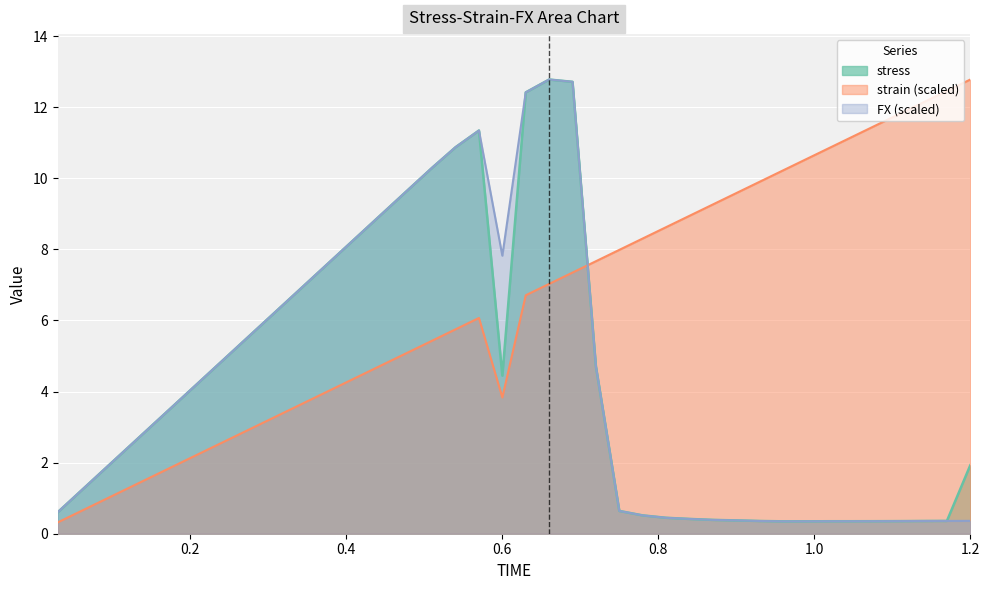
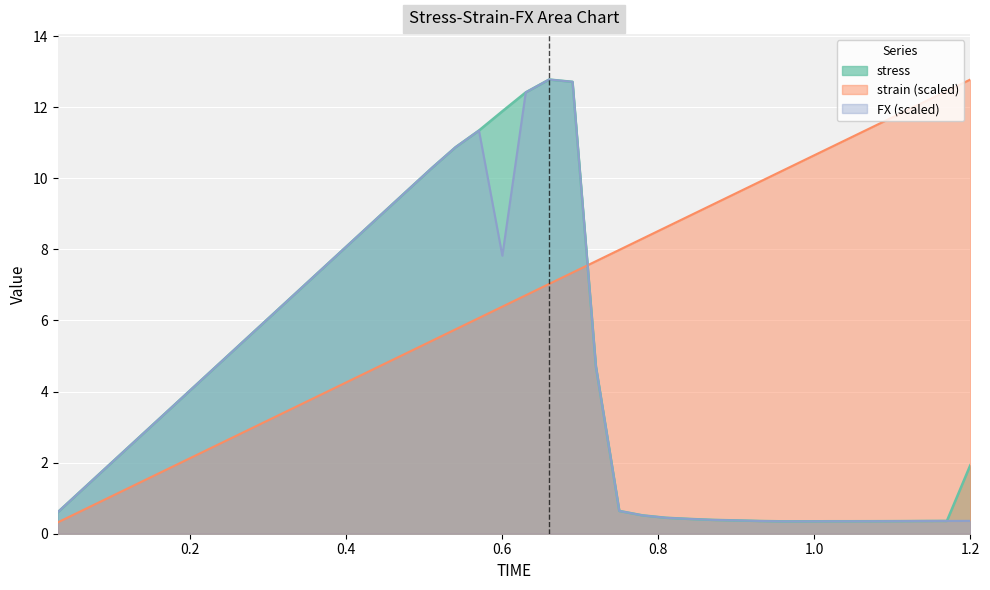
  {
    "stress": {
-     "0.6": 4.4,
+     "0.6": 11.9,
      "1.2": 1.9
    },
    "strain (scaled)": {
-     "0.6": 3.8,
+     "0.6": 6.4,
      "1.2": 12.8
    },
    "FX (scaled)": {
      "0.6": 7.8,
      "1.2": 0.4
    }
  }
